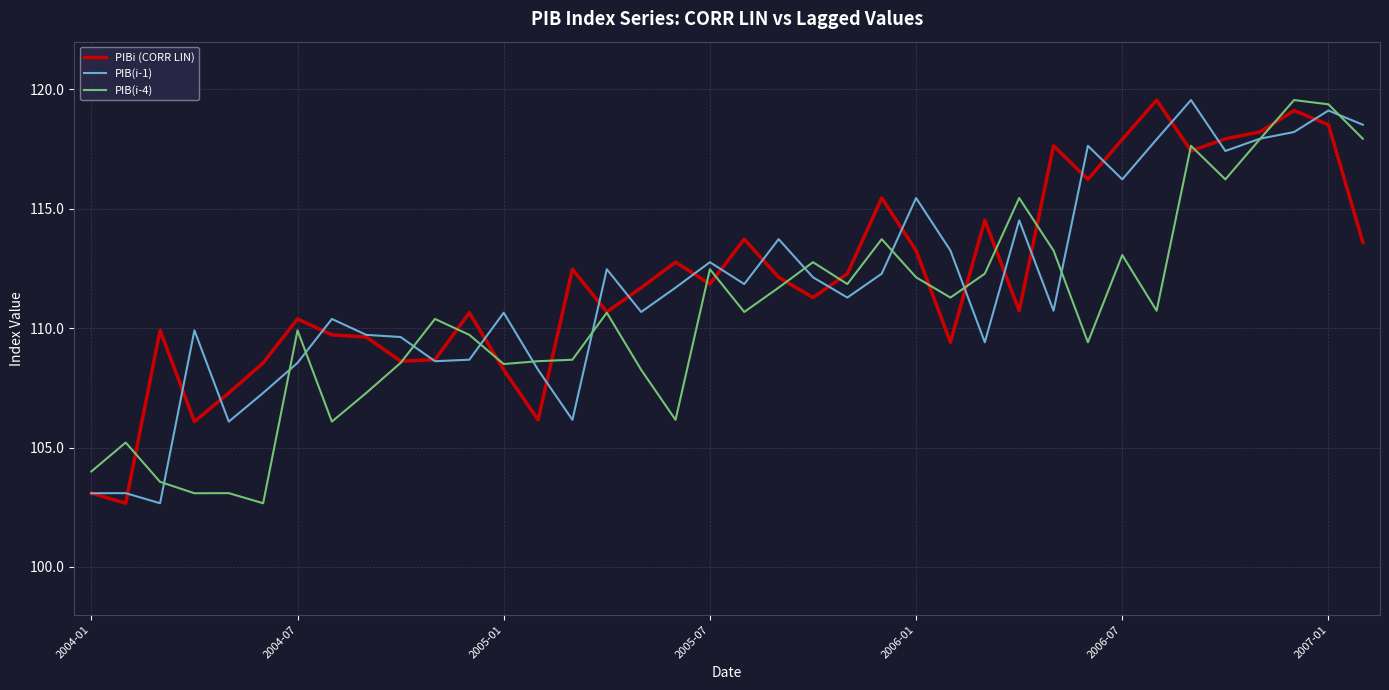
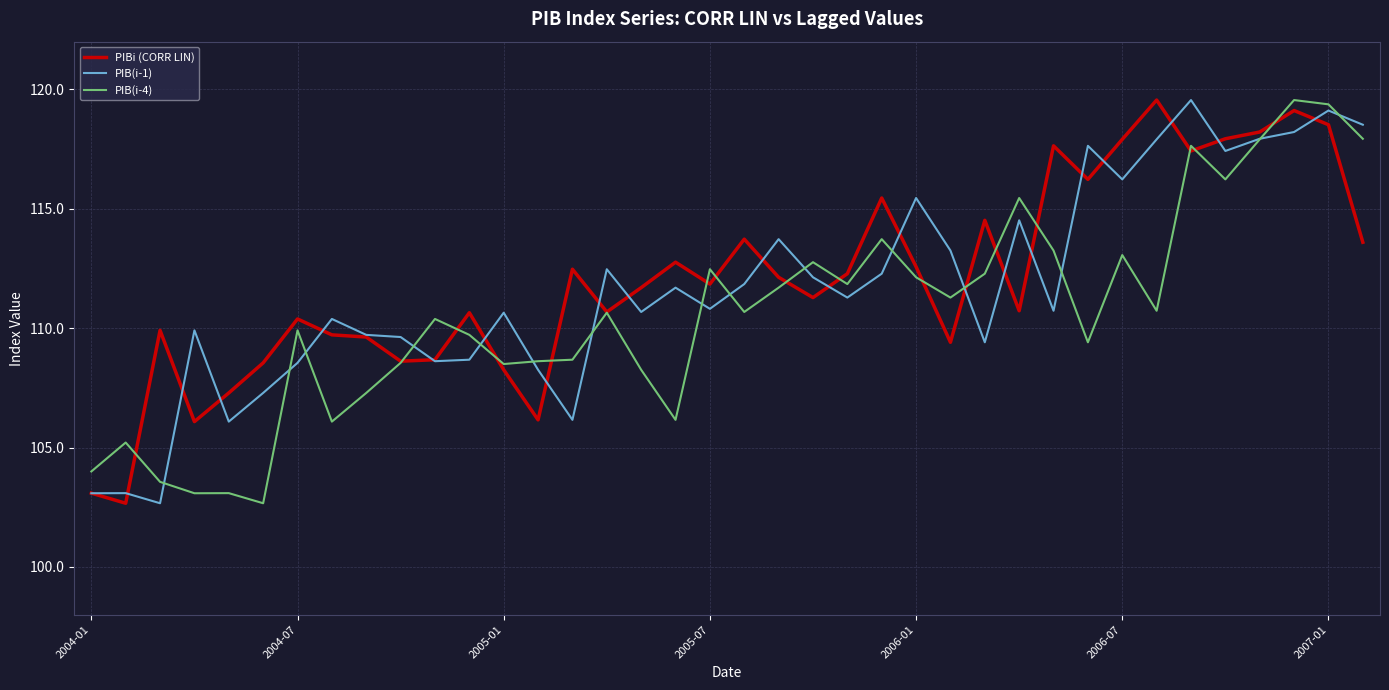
  {
    "PIBi (CORR LIN)": {
      "2004-07": 110.4,
      "2005-01": 108.3,
      "2005-07": 111.8,
-     "2006-01": 113.3,
+     "2006-01": 112.6,
      "2006-07": 117.9,
      "2007-01": 118.5
    },
    "PIB(i-1)": {
      "2004-07": 108.5,
      "2005-01": 110.6,
-     "2005-07": 112.8,
+     "2005-07": 110.8,
      "2006-01": 115.5,
      "2006-07": 116.2,
      "2007-01": 119.1
    },
    "PIB(i-4)": {
      "2004-01": 104.0,
      "2004-07": 109.9,
      "2005-01": 108.5,
      "2005-07": 112.5,
      "2006-01": 112.1,
      "2006-07": 113.1,
      "2007-01": 119.4
    }
  }
